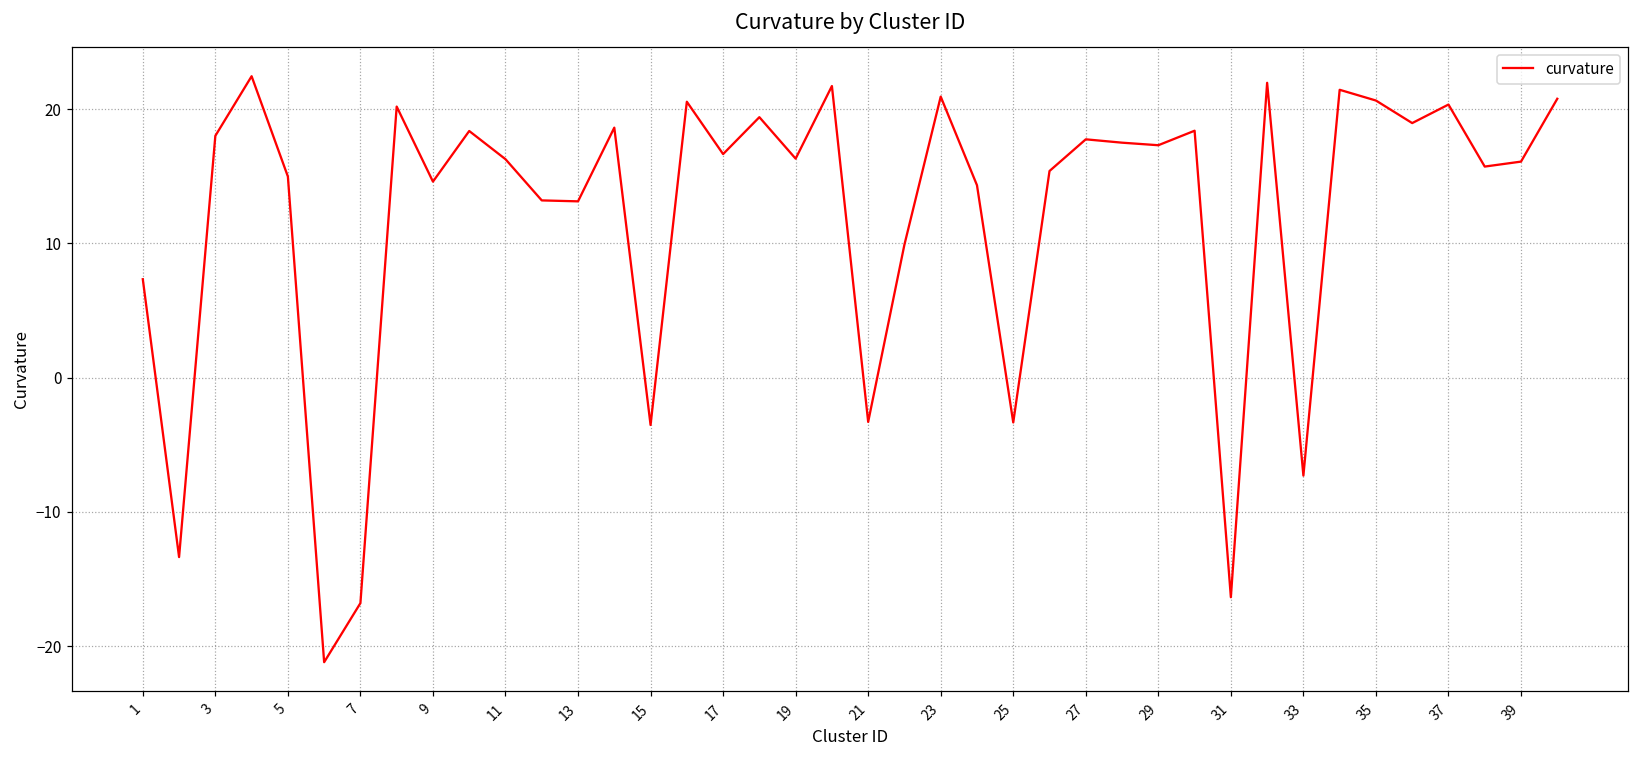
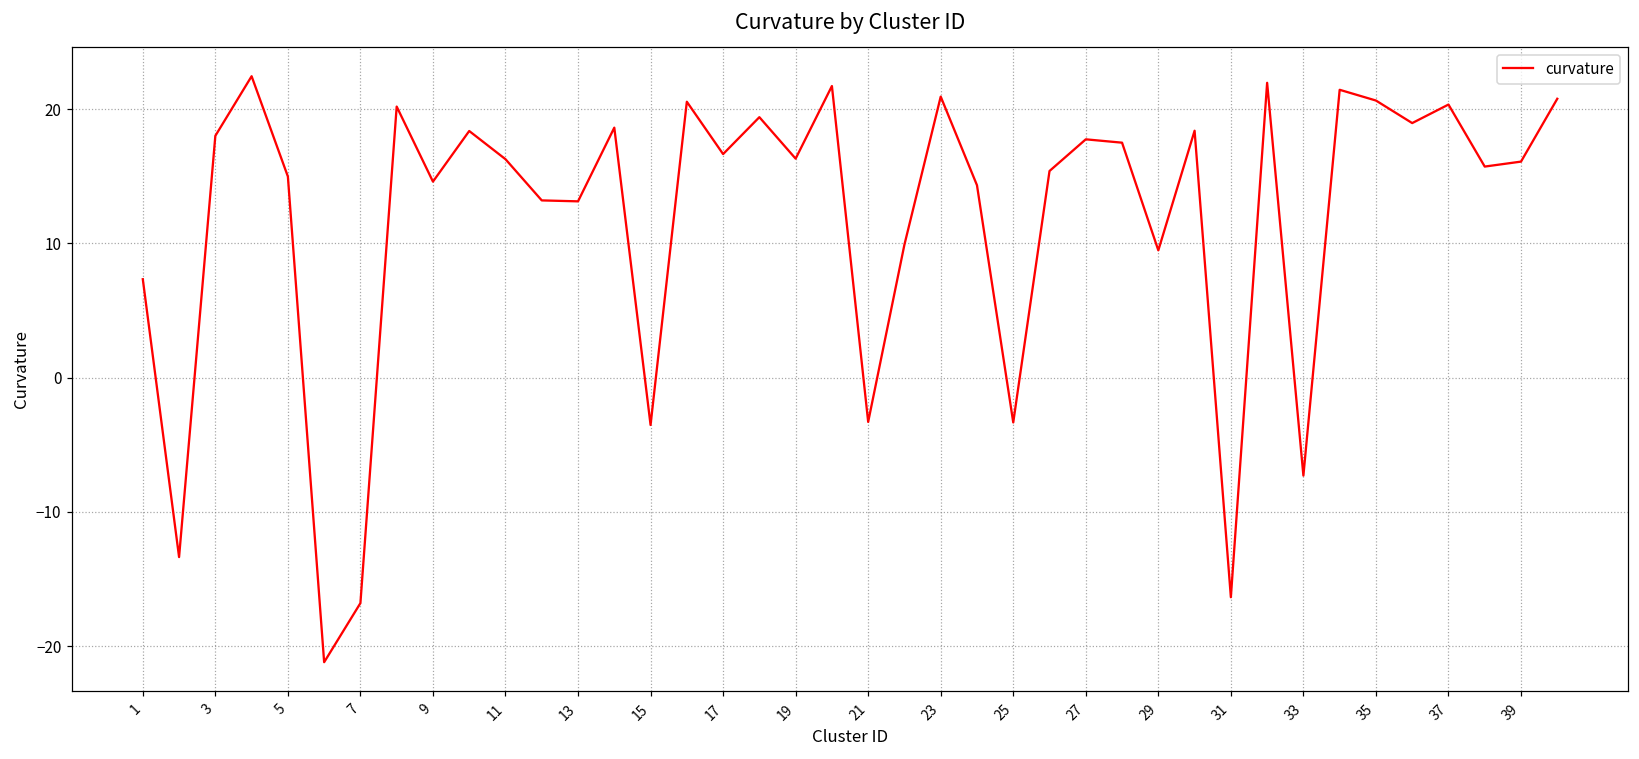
  {
    "1": 7.3,
    "3": 18.0,
    "5": 15.0,
    "7": -16.8,
    "9": 14.6,
    "11": 16.3,
    "13": 13.1,
    "15": -3.5,
    "17": 16.7,
    "19": 16.3,
    "21": -3.3,
    "23": 20.9,
    "25": -3.3,
    "27": 17.8,
-   "29": 17.3,
+   "29": 9.5,
    "31": -16.4,
    "33": -7.3,
    "35": 20.7,
    "37": 20.4,
    "39": 16.1
  }
